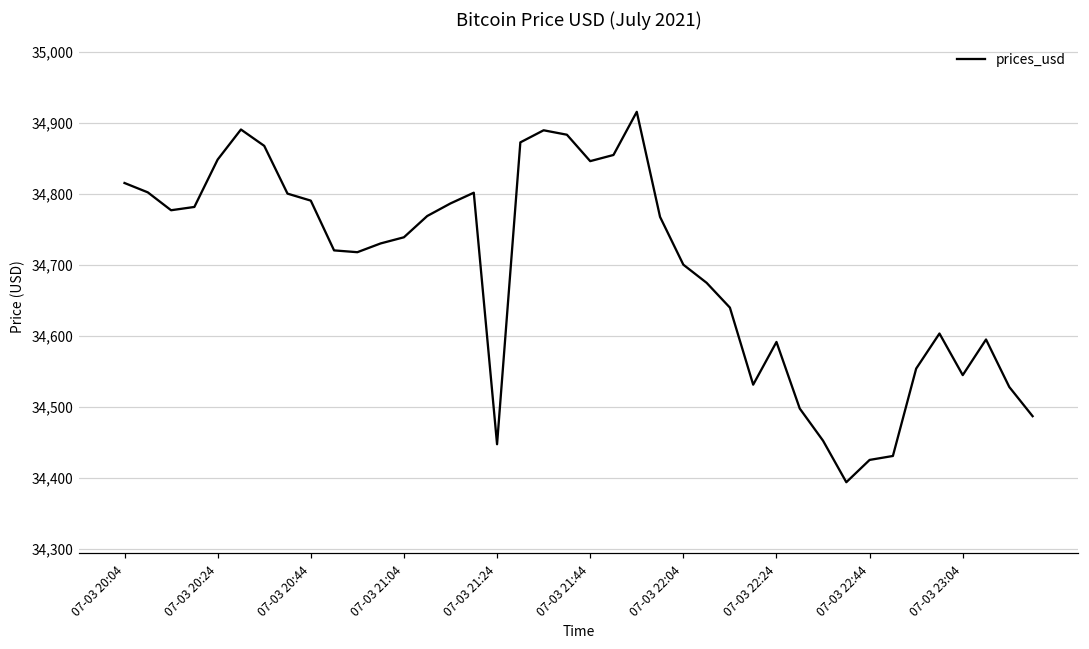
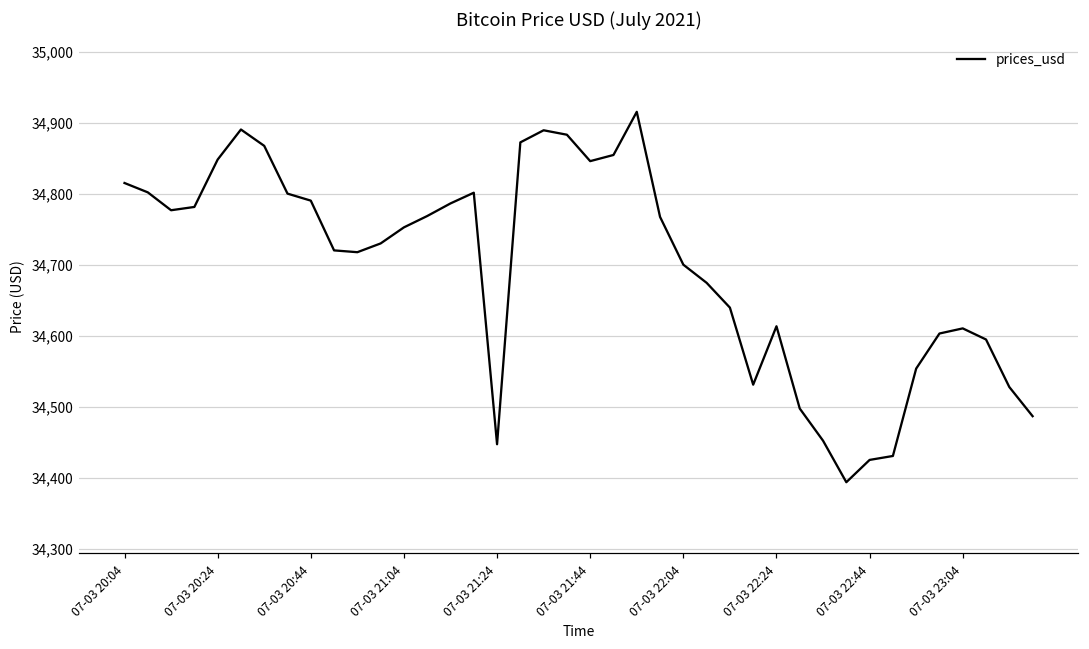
  {
    "07-03 20:04": "34,820",
    "07-03 20:24": "34,850",
    "07-03 20:44": "34,790",
-   "07-03 21:04": "34,740",
+   "07-03 21:04": "34,750",
    "07-03 21:24": "34,450",
    "07-03 21:44": "34,850",
    "07-03 22:04": "34,700",
-   "07-03 22:24": "34,590",
+   "07-03 22:24": "34,610",
    "07-03 22:44": "34,430",
-   "07-03 23:04": "34,540"
+   "07-03 23:04": "34,610"
  }
